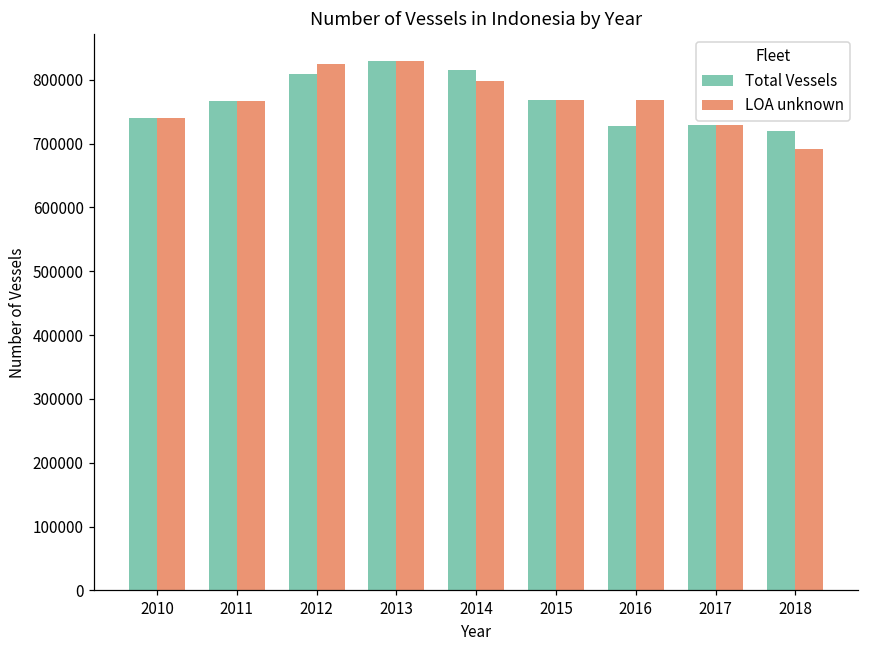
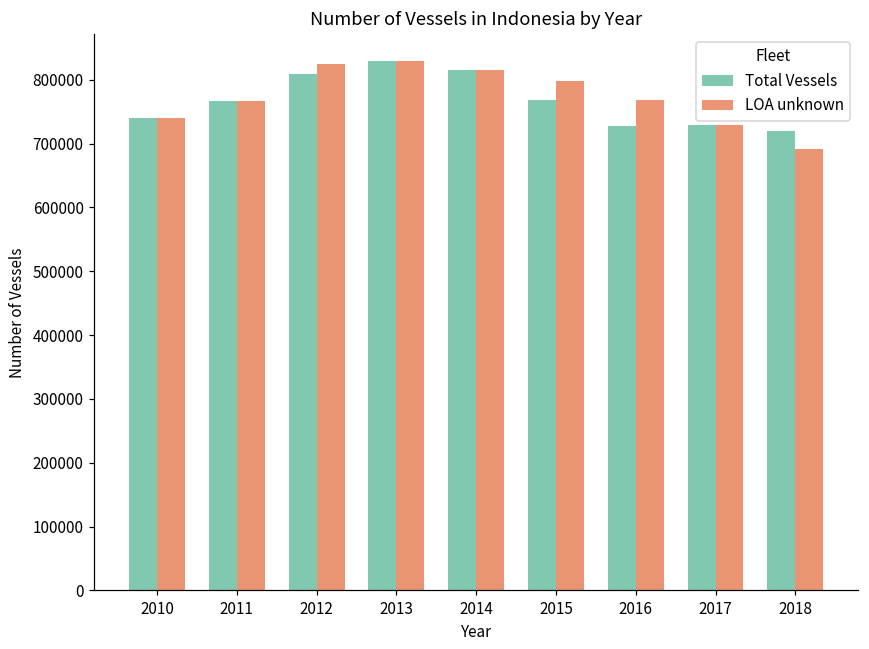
  {
    "Total Vessels": {
      "2010": 740000,
      "2011": 770000,
      "2012": 810000,
      "2013": 830000,
      "2014": 820000,
      "2015": 770000,
      "2016": 730000,
      "2017": 730000,
      "2018": 720000
    },
    "LOA unknown": {
      "2010": 740000,
      "2011": 770000,
      "2012": 820000,
      "2013": 830000,
-     "2014": 800000,
-     "2015": 770000,
+     "2014": 820000,
+     "2015": 800000,
      "2016": 770000,
      "2017": 730000,
      "2018": 690000
    }
  }
